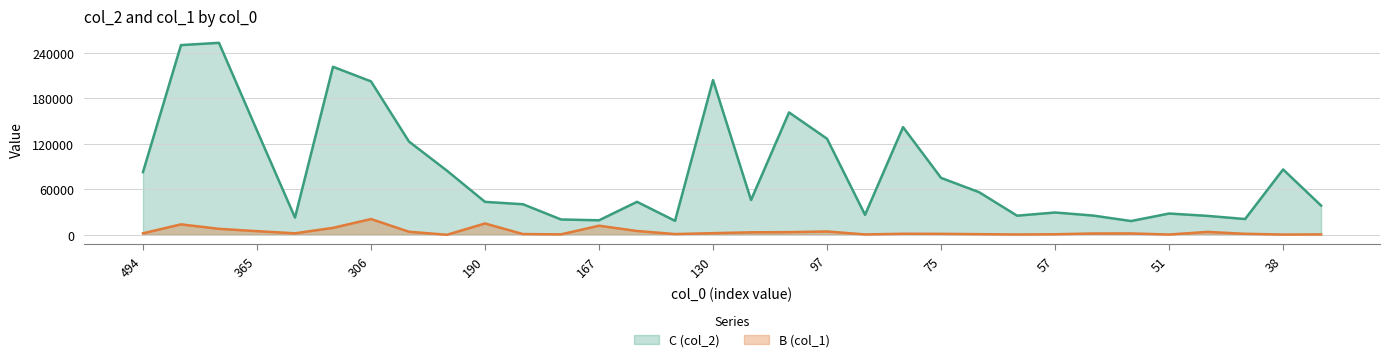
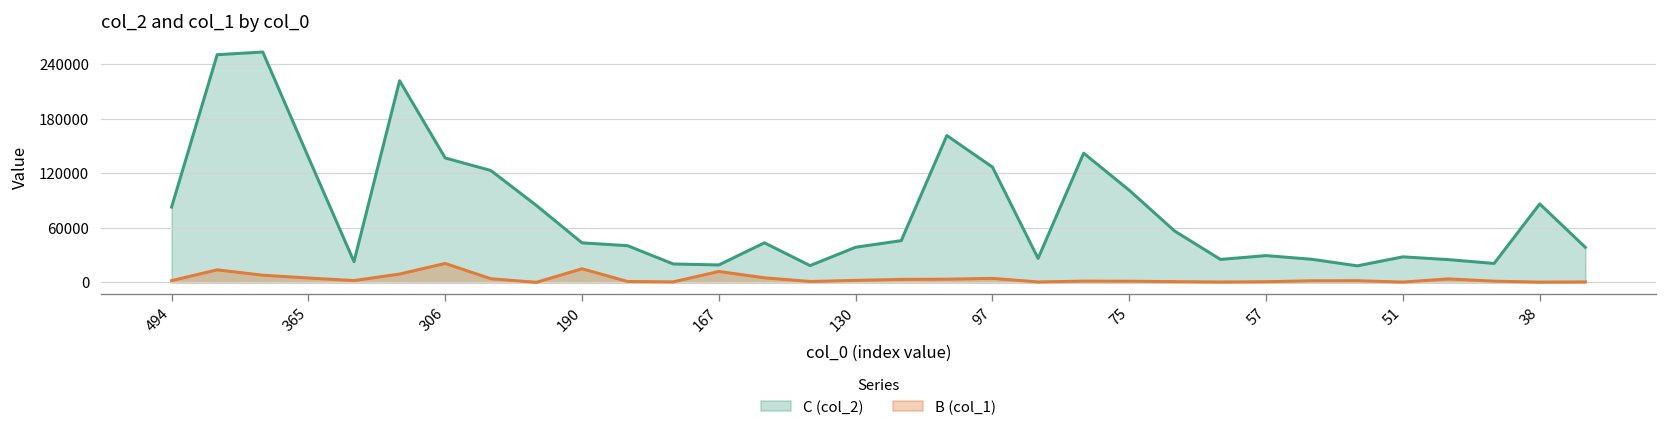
  {
    "C (col_2)": {
      "494": 80000,
      "365": 140000,
-     "306": 200000,
+     "306": 140000,
      "190": 40000,
      "167": 20000,
-     "130": 200000,
+     "130": 40000,
      "97": 130000,
-     "75": 80000,
+     "75": 100000,
      "57": 30000,
      "51": 30000,
      "38": 90000
    },
    "B (col_1)": {
      "494": 0,
      "365": 0,
      "306": 20000,
      "190": 10000,
      "167": 10000,
      "130": 0,
      "97": 0,
      "75": 0,
      "57": 0,
      "51": 0,
      "38": 0
    }
  }
